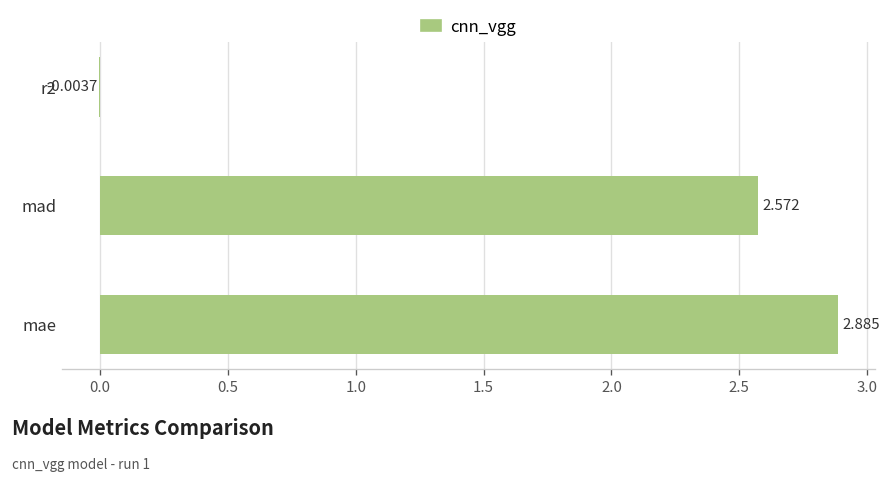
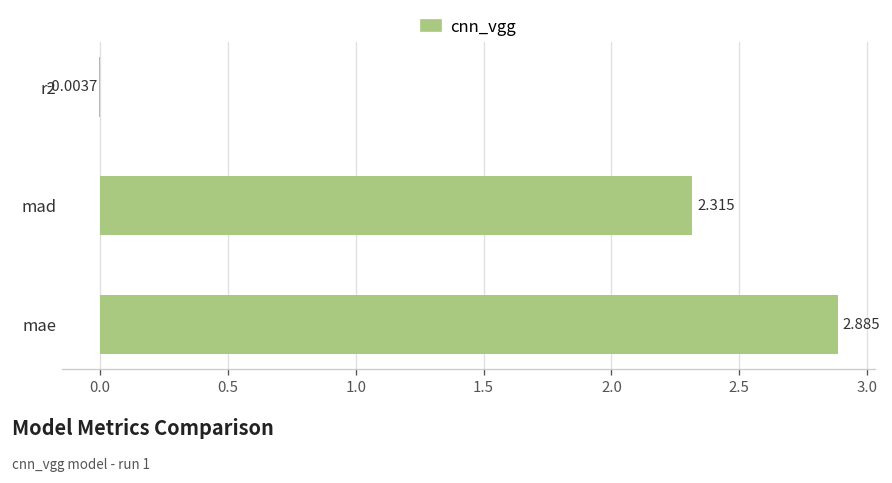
  {
    "r2": -0.0037,
-   "mad": 2.572,
+   "mad": 2.315,
    "mae": 2.885
  }
